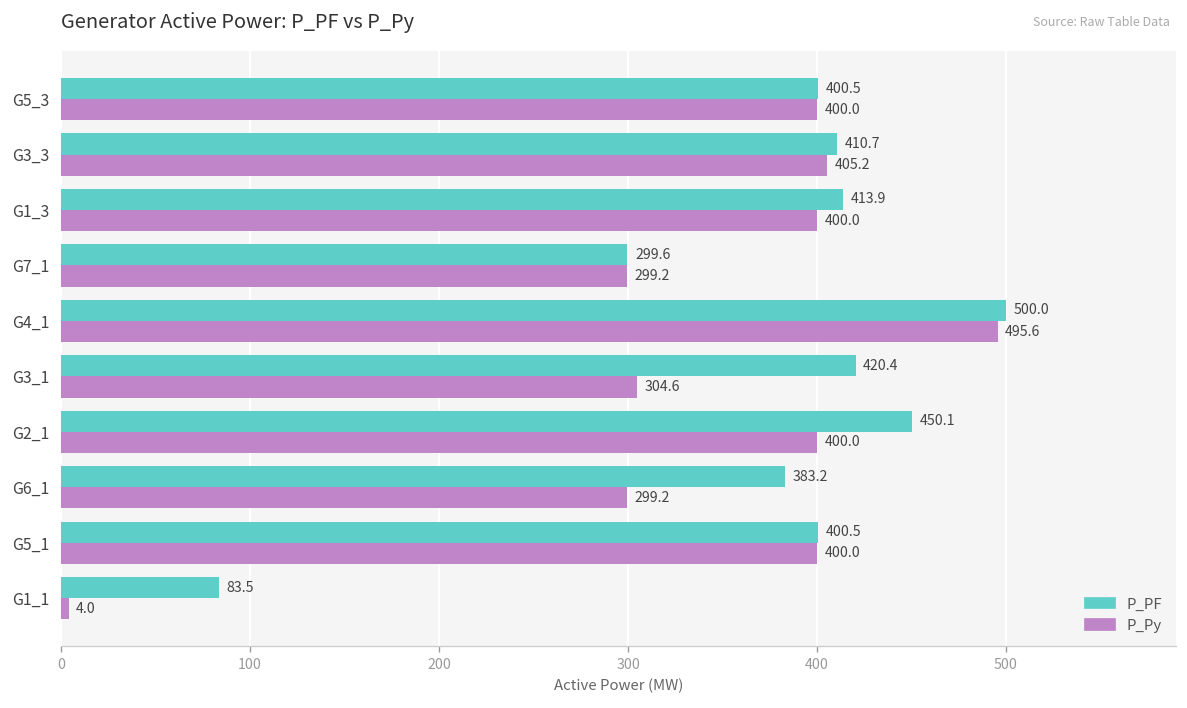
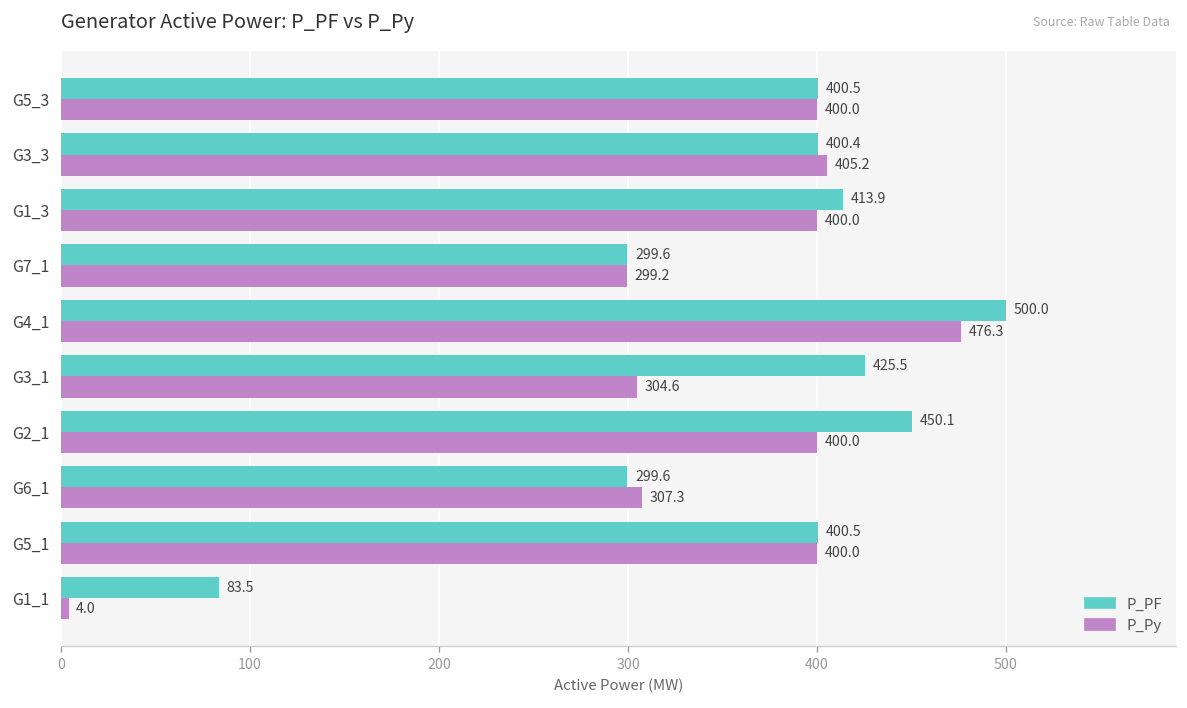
  {
    "P_PF": {
      "G5_3": 400.5,
-     "G3_3": 410.7,
+     "G3_3": 400.4,
      "G1_3": 413.9,
      "G7_1": 299.6,
      "G4_1": 500.0,
-     "G3_1": 420.4,
+     "G3_1": 425.5,
      "G2_1": 450.1,
-     "G6_1": 383.2,
+     "G6_1": 299.6,
      "G5_1": 400.5,
      "G1_1": 83.5
    },
    "P_Py": {
      "G5_3": 400.0,
      "G3_3": 405.2,
      "G1_3": 400.0,
      "G7_1": 299.2,
-     "G4_1": 495.6,
+     "G4_1": 476.3,
      "G3_1": 304.6,
      "G2_1": 400.0,
-     "G6_1": 299.2,
+     "G6_1": 307.3,
      "G5_1": 400.0,
      "G1_1": 4.0
    }
  }
